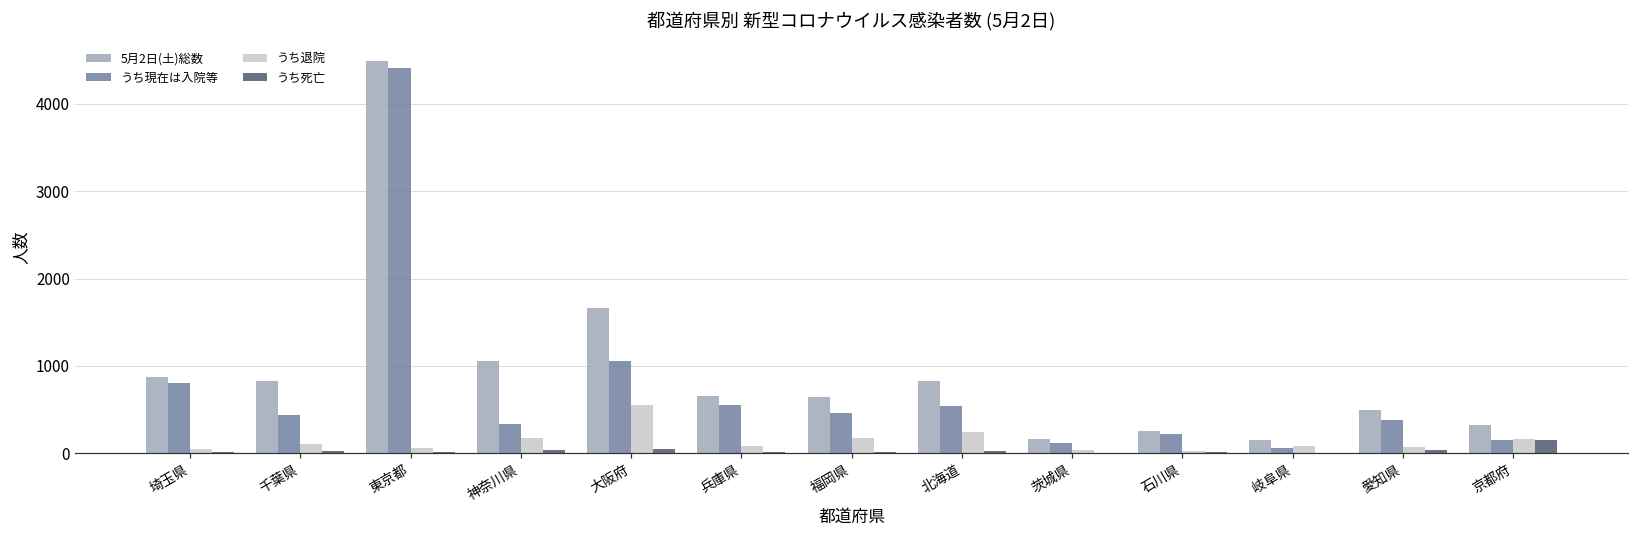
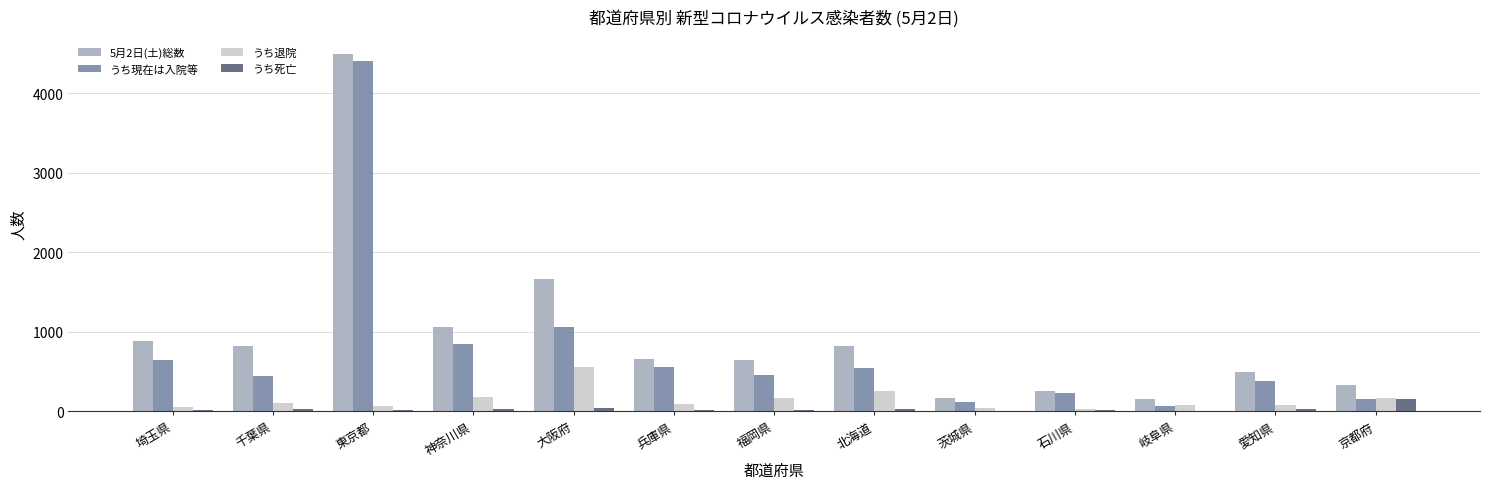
  {
    "うち現在は入院等": {
-     "埼玉県": 800,
+     "埼玉県": 600,
      "千葉県": 400,
      "東京都": 4400,
-     "神奈川県": 300,
+     "神奈川県": 900,
      "大阪府": 1100,
      "兵庫県": 600,
      "福岡県": 500,
      "北海道": 500,
      "茨城県": 100,
      "石川県": 200,
      "岐阜県": 100,
      "愛知県": 400,
      "京都府": 100
    },
    "うち死亡": {
      "神奈川県": 0,
      "大阪府": 0,
      "愛知県": 0,
      "京都府": 200
    }
  }
